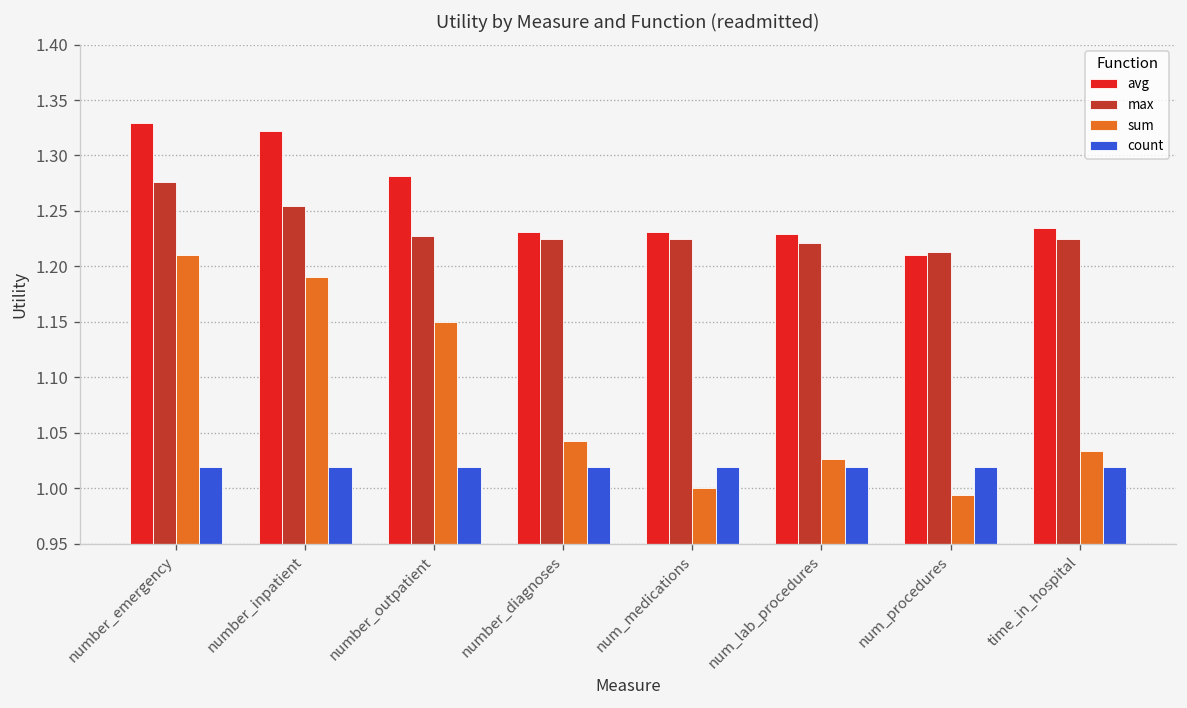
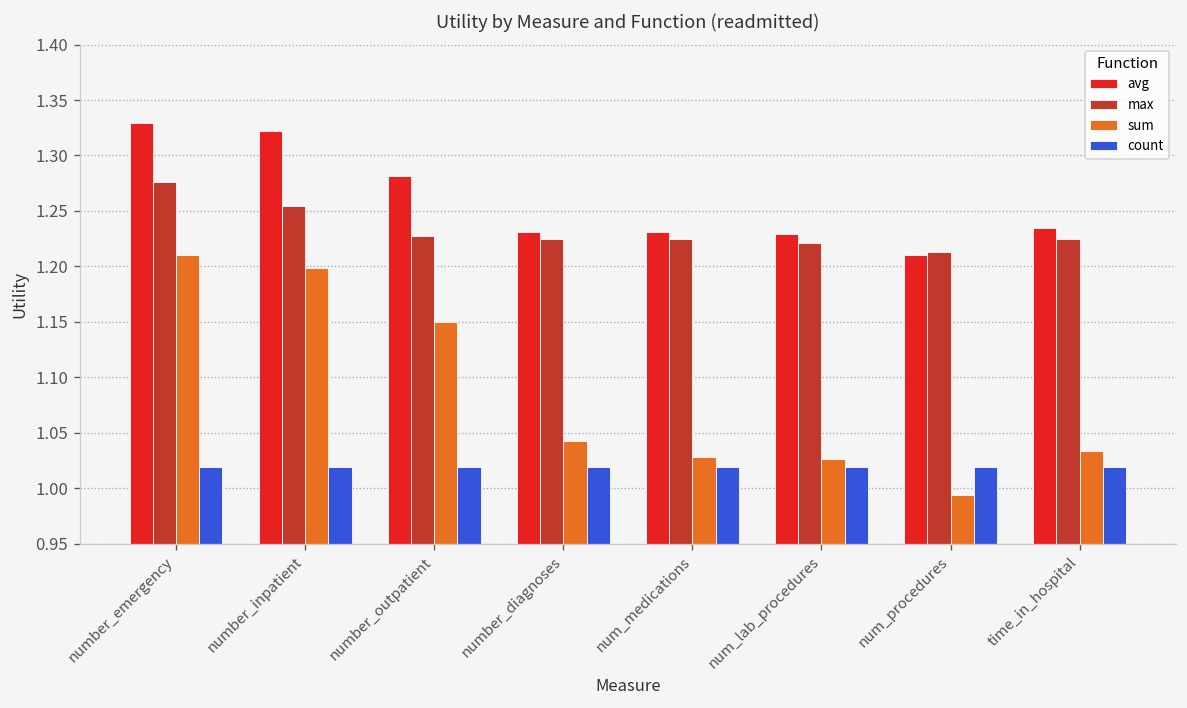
  {
    "sum": {
      "number_emergency": 1.21,
-     "number_inpatient": 1.19,
+     "number_inpatient": 1.20,
      "number_outpatient": 1.15,
      "number_diagnoses": 1.04,
-     "num_medications": 1.00,
+     "num_medications": 1.03,
      "num_lab_procedures": 1.03,
      "num_procedures": 0.99,
      "time_in_hospital": 1.03
    },
    "count": {
      "number_emergency": 1.02,
      "number_inpatient": 1.02,
      "number_outpatient": 1.02,
      "number_diagnoses": 1.02,
      "num_medications": 1.02,
      "num_lab_procedures": 1.02,
      "num_procedures": 1.02,
      "time_in_hospital": 1.02
    }
  }
